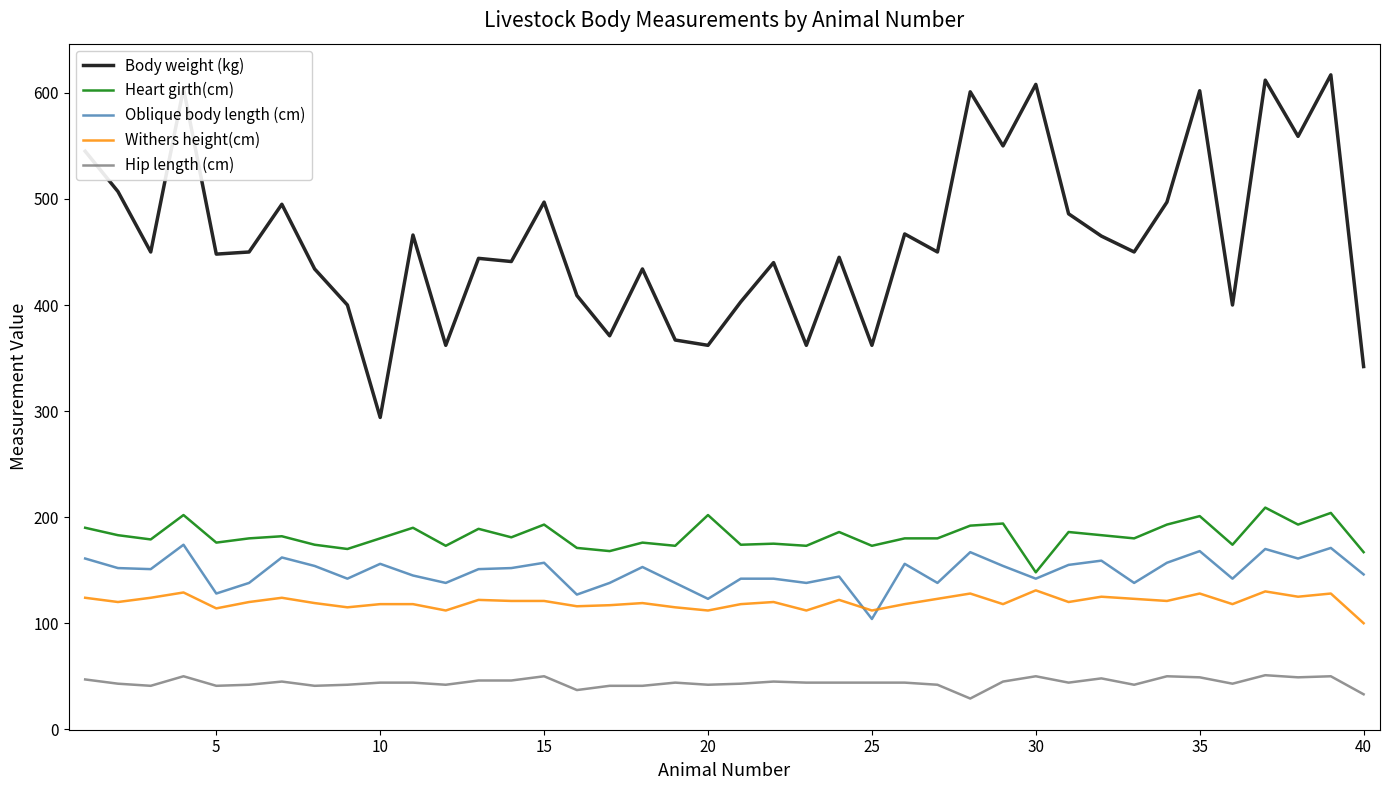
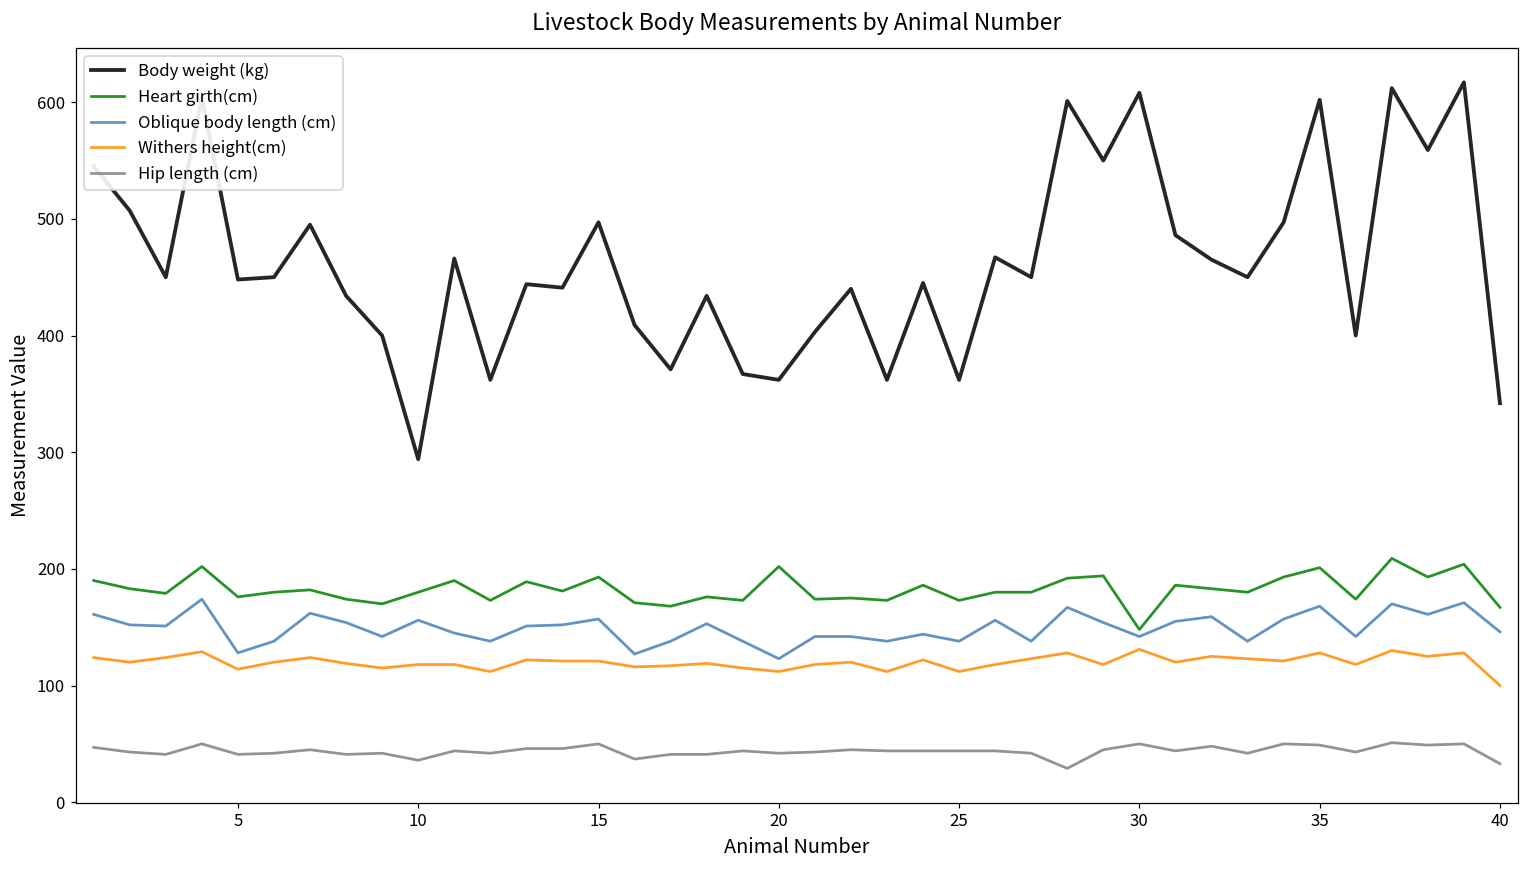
  {
    "Body weight (kg)": {
      "5": 448,
      "10": 294,
      "15": 497,
      "20": 362,
      "25": 362,
      "30": 608,
      "35": 602,
      "40": 342
    },
    "Heart girth(cm)": {
      "5": 176,
      "10": 180,
      "15": 193,
      "20": 202,
      "25": 173,
      "30": 148,
      "35": 201,
      "40": 167
    },
    "Oblique body length (cm)": {
      "5": 128,
      "10": 156,
      "15": 157,
      "20": 123,
-     "25": 104,
+     "25": 138,
      "30": 142,
      "35": 168,
      "40": 146
    },
    "Withers height(cm)": {
      "5": 114,
      "10": 118,
      "15": 121,
      "20": 112,
      "25": 112,
      "30": 131,
      "35": 128,
      "40": 100
    },
    "Hip length (cm)": {
      "5": 41,
-     "10": 44,
+     "10": 36,
      "15": 50,
      "20": 42,
      "25": 44,
      "30": 50,
      "35": 49,
      "40": 33
    }
  }
